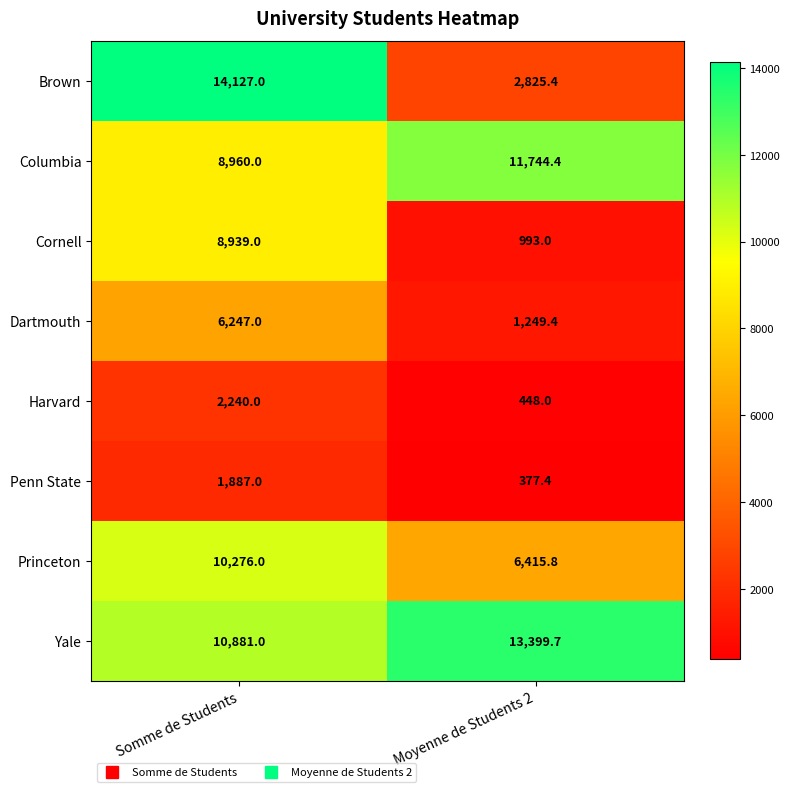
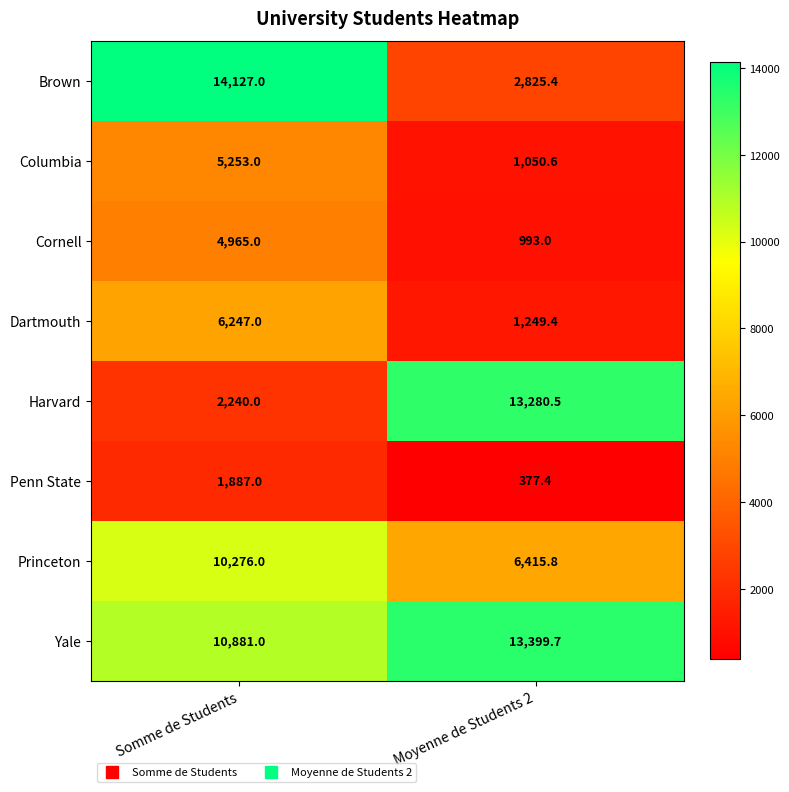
  {
    "Brown": {
      "Somme de Students": "14,127.0",
      "Moyenne de Students 2": "2,825.4"
    },
    "Columbia": {
-     "Somme de Students": "8,960.0",
-     "Moyenne de Students 2": "11,744.4"
+     "Somme de Students": "5,253.0",
+     "Moyenne de Students 2": "1,050.6"
    },
    "Cornell": {
-     "Somme de Students": "8,939.0",
+     "Somme de Students": "4,965.0",
      "Moyenne de Students 2": "993.0"
    },
    "Dartmouth": {
      "Somme de Students": "6,247.0",
      "Moyenne de Students 2": "1,249.4"
    },
    "Harvard": {
      "Somme de Students": "2,240.0",
-     "Moyenne de Students 2": "448.0"
+     "Moyenne de Students 2": "13,280.5"
    },
    "Penn State": {
      "Somme de Students": "1,887.0",
      "Moyenne de Students 2": "377.4"
    },
    "Princeton": {
      "Somme de Students": "10,276.0",
      "Moyenne de Students 2": "6,415.8"
    },
    "Yale": {
      "Somme de Students": "10,881.0",
      "Moyenne de Students 2": "13,399.7"
    }
  }
